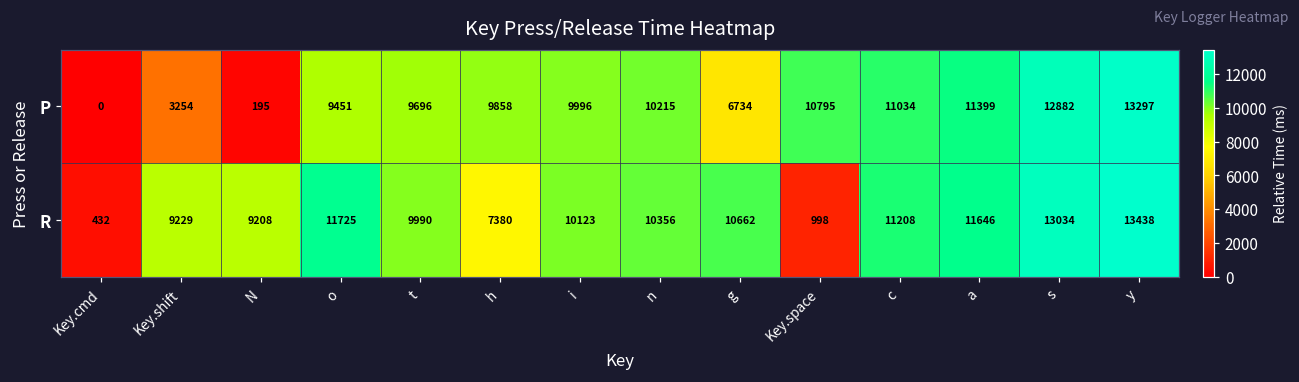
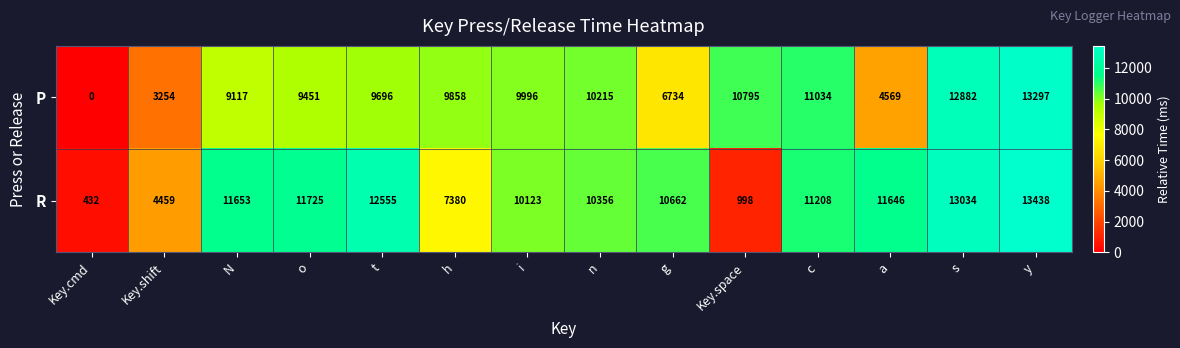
  {
    "P": {
      "Key.cmd": 0,
      "Key.shift": 3254,
-     "N": 195,
+     "N": 9117,
      "o": 9451,
      "t": 9696,
      "h": 9858,
      "i": 9996,
      "n": 10215,
      "g": 6734,
      "Key.space": 10795,
      "c": 11034,
-     "a": 11399,
+     "a": 4569,
      "s": 12882,
      "y": 13297
    },
    "R": {
      "Key.cmd": 432,
-     "Key.shift": 9229,
-     "N": 9208,
+     "Key.shift": 4459,
+     "N": 11653,
      "o": 11725,
-     "t": 9990,
+     "t": 12555,
      "h": 7380,
      "i": 10123,
      "n": 10356,
      "g": 10662,
      "Key.space": 998,
      "c": 11208,
      "a": 11646,
      "s": 13034,
      "y": 13438
    }
  }
